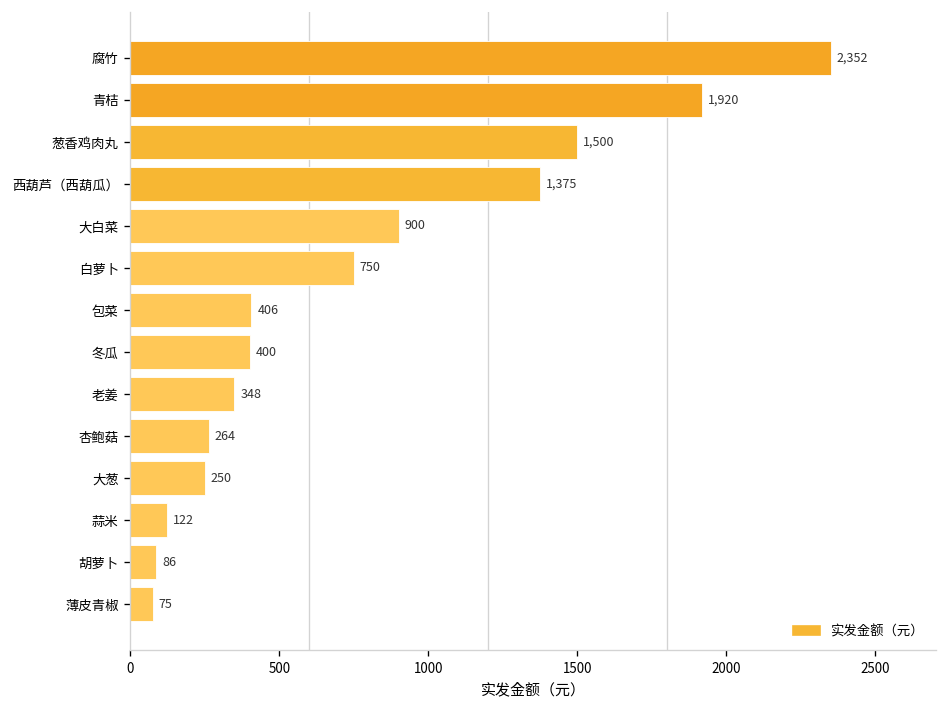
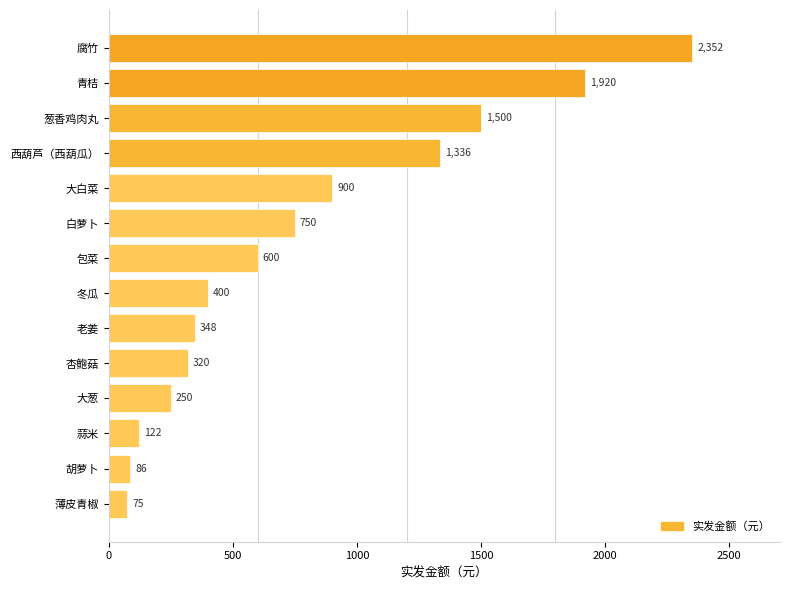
  {
    "腐竹": "2,352",
    "青桔": "1,920",
    "葱香鸡肉丸": "1,500",
-   "西葫芦（西葫瓜）": "1,375",
+   "西葫芦（西葫瓜）": "1,336",
    "大白菜": "900",
    "白萝卜": "750",
-   "包菜": "406",
+   "包菜": "600",
    "冬瓜": "400",
    "老姜": "348",
-   "杏鲍菇": "264",
+   "杏鲍菇": "320",
    "大葱": "250",
    "蒜米": "122",
    "胡萝卜": "86",
    "薄皮青椒": "75"
  }
